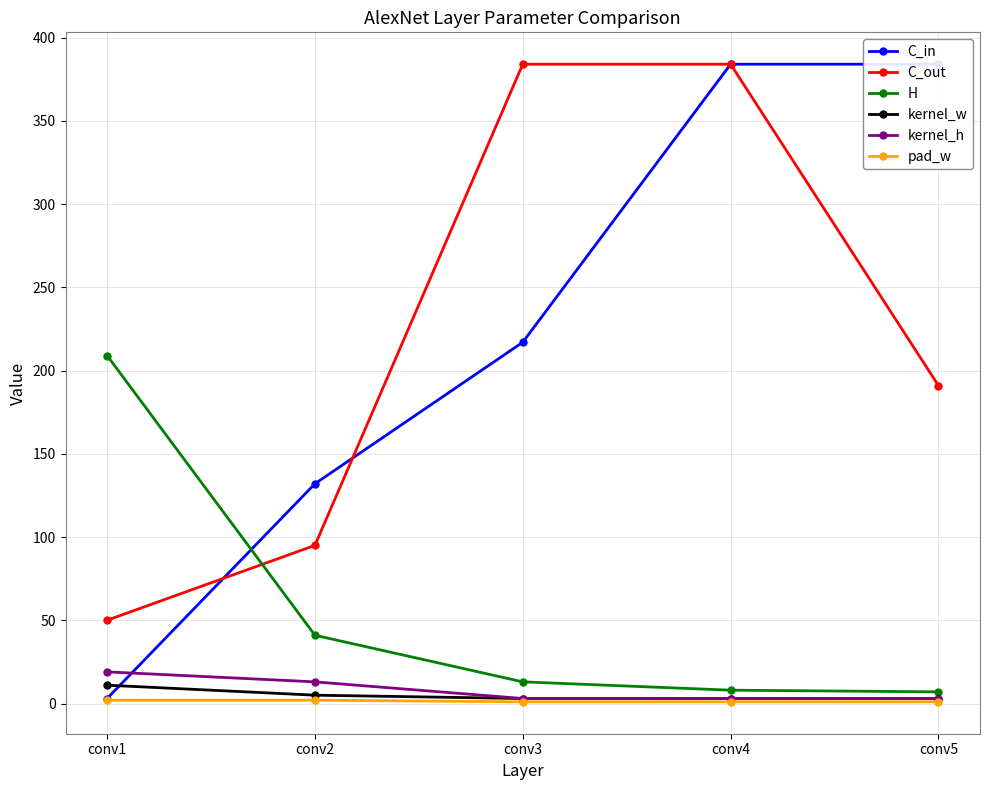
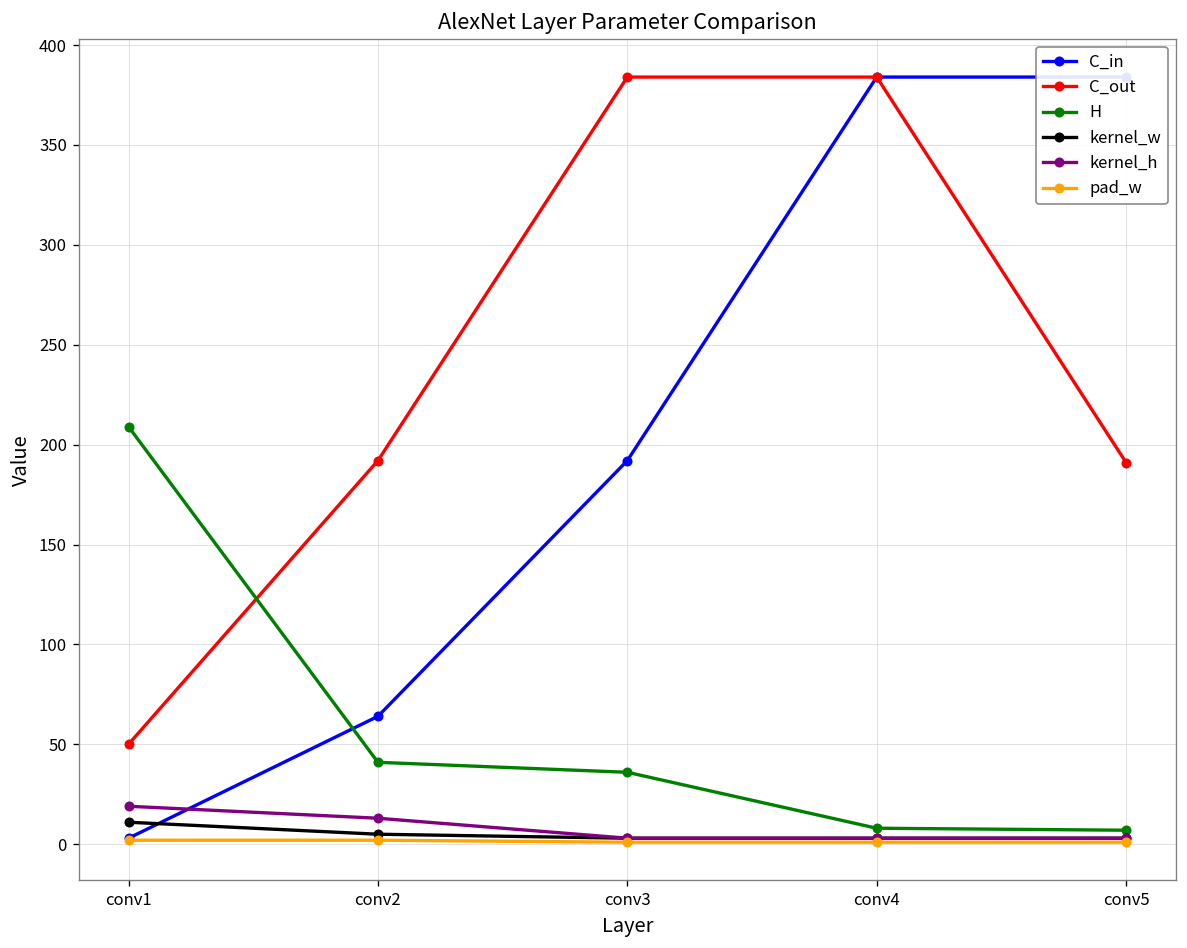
  {
    "C_in": {
-     "conv2": 132,
-     "conv3": 217
+     "conv2": 64,
+     "conv3": 192
    },
    "C_out": {
      "conv1": 50,
-     "conv2": 95,
+     "conv2": 192,
      "conv3": 384,
      "conv5": 191
    },
    "H": {
      "conv1": 209,
      "conv2": 41,
-     "conv3": 13,
+     "conv3": 36,
      "conv4": 8,
      "conv5": 7
    },
    "kernel_w": {
      "conv1": 11,
      "conv2": 5
    },
    "kernel_h": {
      "conv1": 19,
      "conv2": 13
    },
    "pad_w": {
      "conv2": 2,
      "conv3": 1,
      "conv4": 1,
      "conv5": 1
    }
  }
